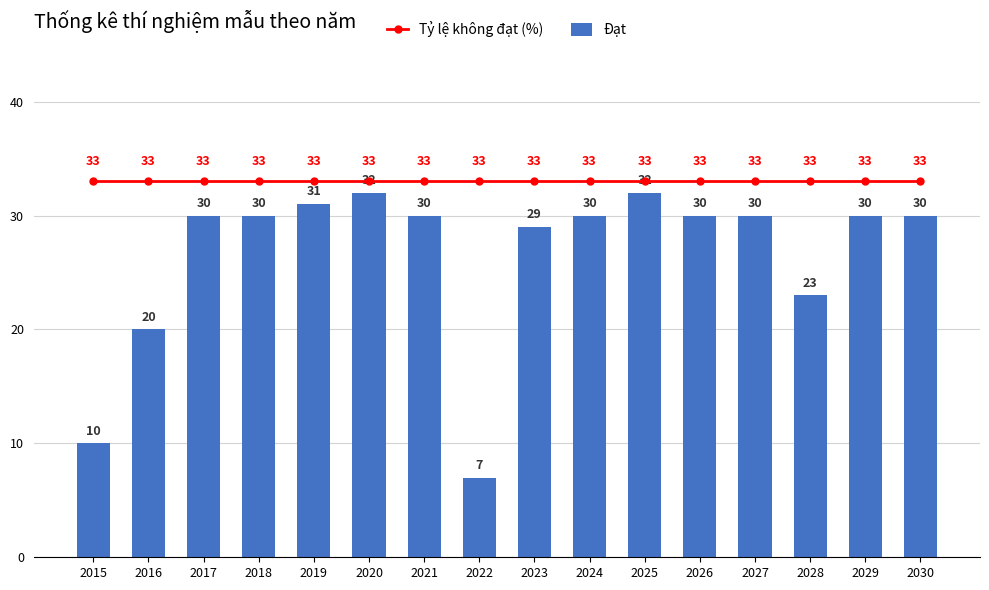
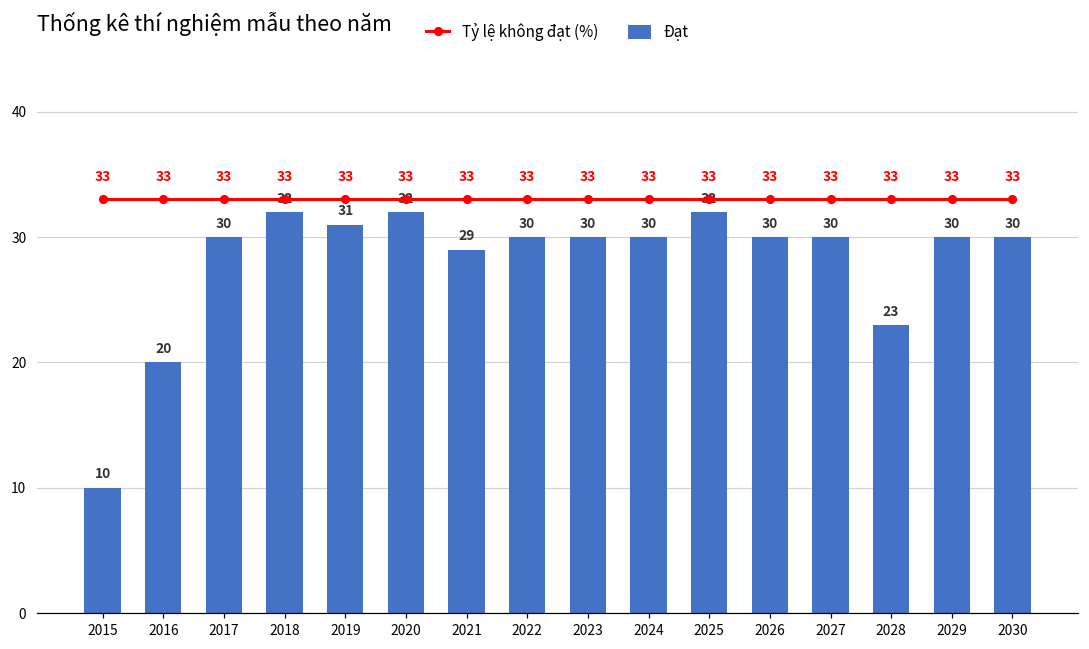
  {
    "Đạt": {
      "2015": 10,
      "2016": 20,
      "2017": 30,
-     "2018": 30,
+     "2018": 32,
      "2019": 31,
-     "2021": 30,
-     "2022": 7,
-     "2023": 29,
+     "2021": 29,
+     "2022": 30,
+     "2023": 30,
      "2024": 30,
      "2026": 30,
      "2027": 30,
      "2028": 23,
      "2029": 30,
      "2030": 30
    },
    "Tỷ lệ không đạt (%)": {
      "2015": 33,
      "2016": 33,
      "2017": 33,
      "2018": 33,
      "2019": 33,
      "2020": 33,
      "2021": 33,
      "2022": 33,
      "2023": 33,
      "2024": 33,
      "2025": 33,
      "2026": 33,
      "2027": 33,
      "2028": 33,
      "2029": 33,
      "2030": 33
    }
  }
